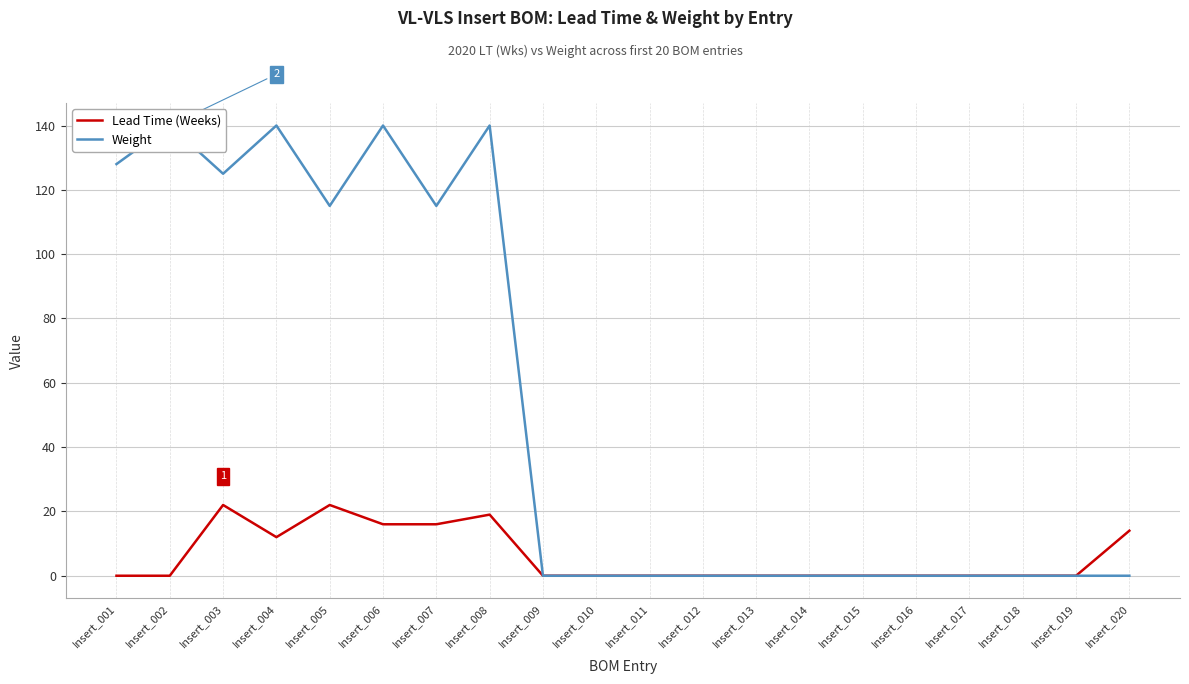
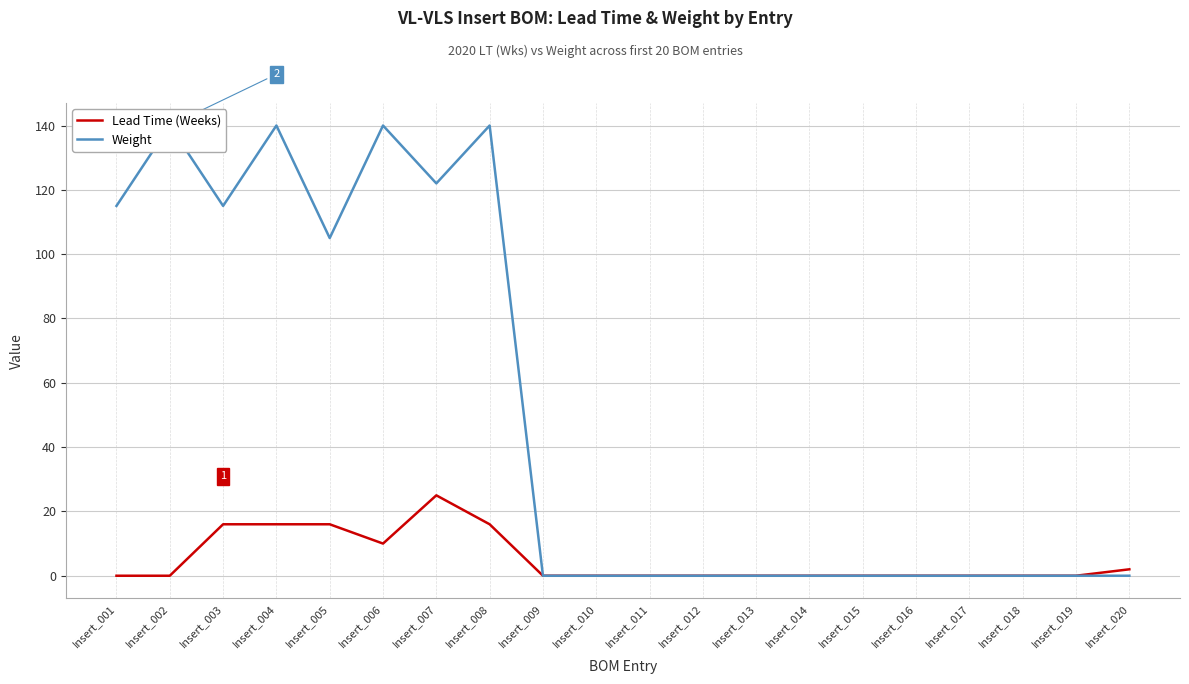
  {
    "Lead Time (Weeks)": {
      "Insert_001": 0,
      "Insert_002": 0,
-     "Insert_003": 22,
-     "Insert_004": 12,
-     "Insert_005": 22,
-     "Insert_006": 16,
-     "Insert_007": 16,
-     "Insert_008": 19,
-     "Insert_020": 14
+     "Insert_003": 16,
+     "Insert_004": 16,
+     "Insert_005": 16,
+     "Insert_006": 10,
+     "Insert_007": 25,
+     "Insert_008": 16,
+     "Insert_020": 2
    },
    "Weight": {
-     "Insert_001": 128,
-     "Insert_003": 125,
+     "Insert_001": 115,
+     "Insert_003": 115,
      "Insert_004": 140,
-     "Insert_005": 115,
+     "Insert_005": 105,
      "Insert_006": 140,
-     "Insert_007": 115,
+     "Insert_007": 122,
      "Insert_008": 140,
      "Insert_020": 0
    }
  }
